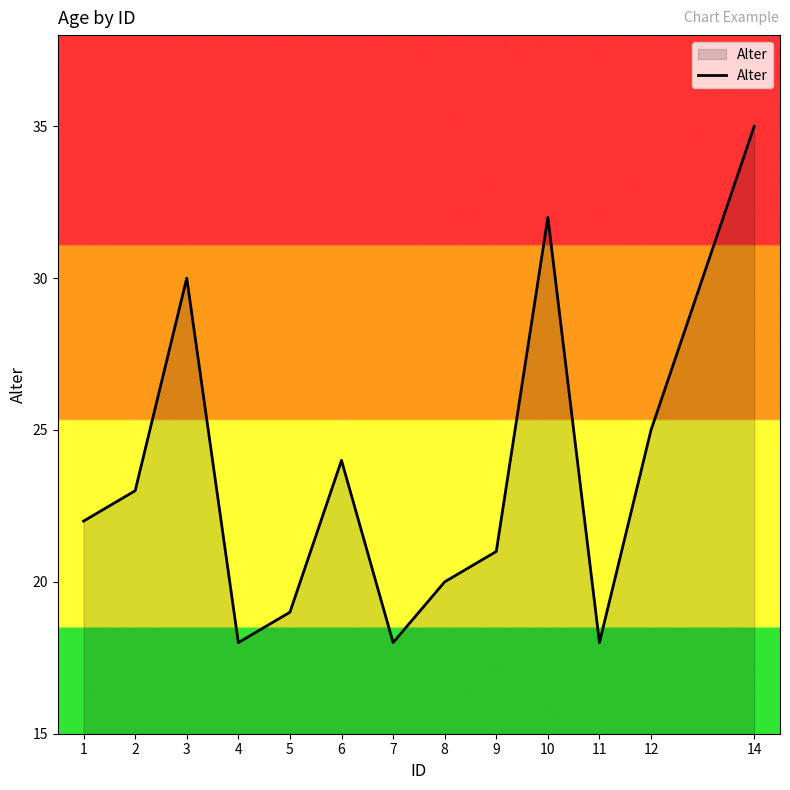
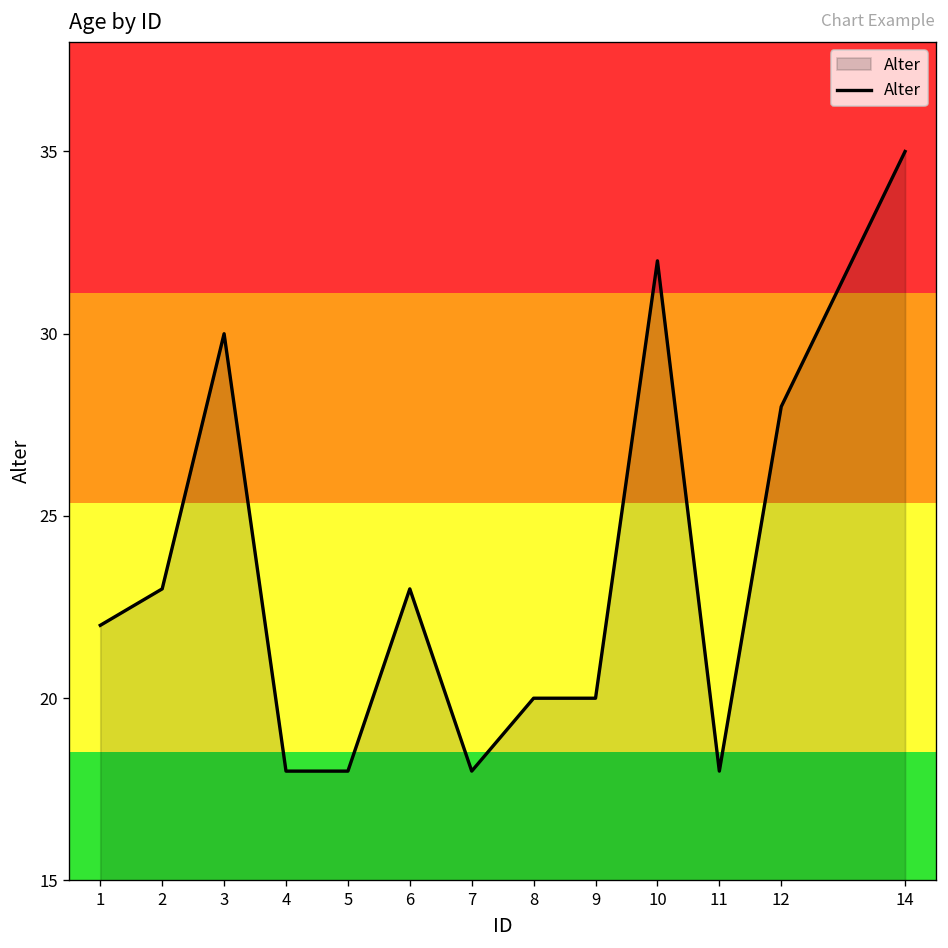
  {
    "1": 22,
    "2": 23,
    "3": 30,
    "4": 18,
-   "5": 19,
-   "6": 24,
+   "5": 18,
+   "6": 23,
    "7": 18,
    "8": 20,
-   "9": 21,
+   "9": 20,
    "10": 32,
    "11": 18,
-   "12": 25,
+   "12": 28,
    "14": 35
  }
